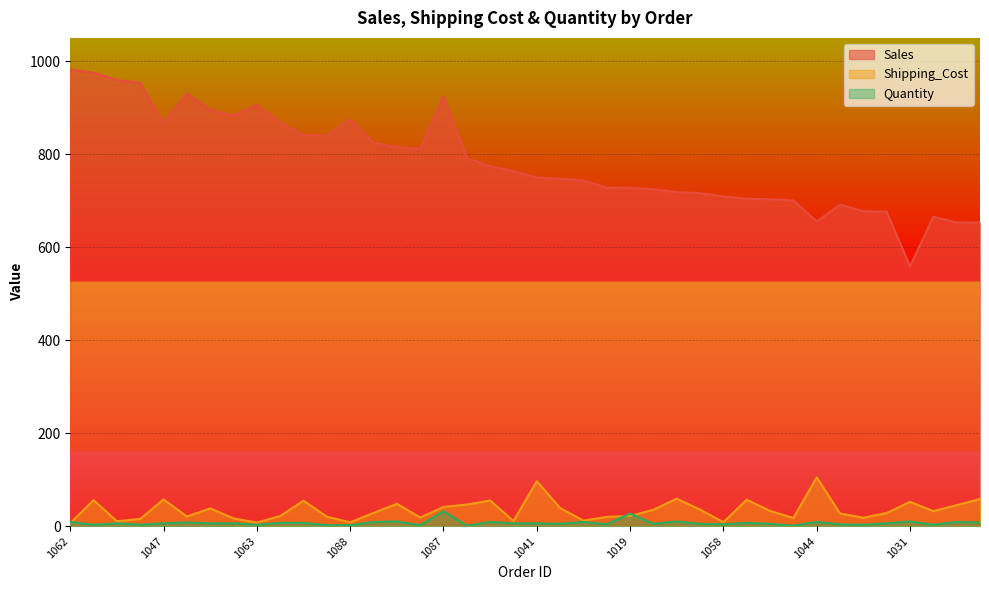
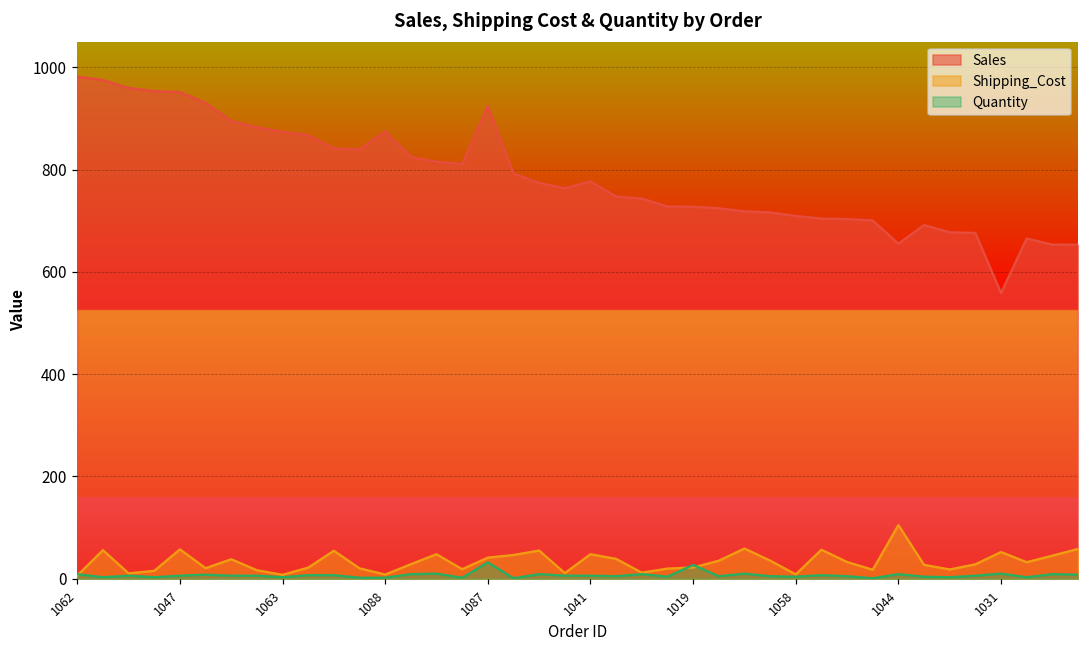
  {
    "Sales": {
      "1062": 980,
-     "1047": 870,
-     "1063": 910,
+     "1047": 950,
+     "1063": 870,
      "1088": 870,
      "1087": 920,
-     "1041": 750,
+     "1041": 780,
      "1019": 730,
      "1058": 710,
      "1044": 660,
      "1031": 560
    },
    "Shipping_Cost": {
      "1047": 60,
      "1088": 10,
      "1087": 40,
-     "1041": 100,
+     "1041": 50,
      "1044": 100,
      "1031": 50
    },
    "Quantity": {
      "1047": 10,
      "1088": 0,
      "1087": 30,
      "1041": 10,
      "1044": 10,
      "1031": 10
    }
  }
